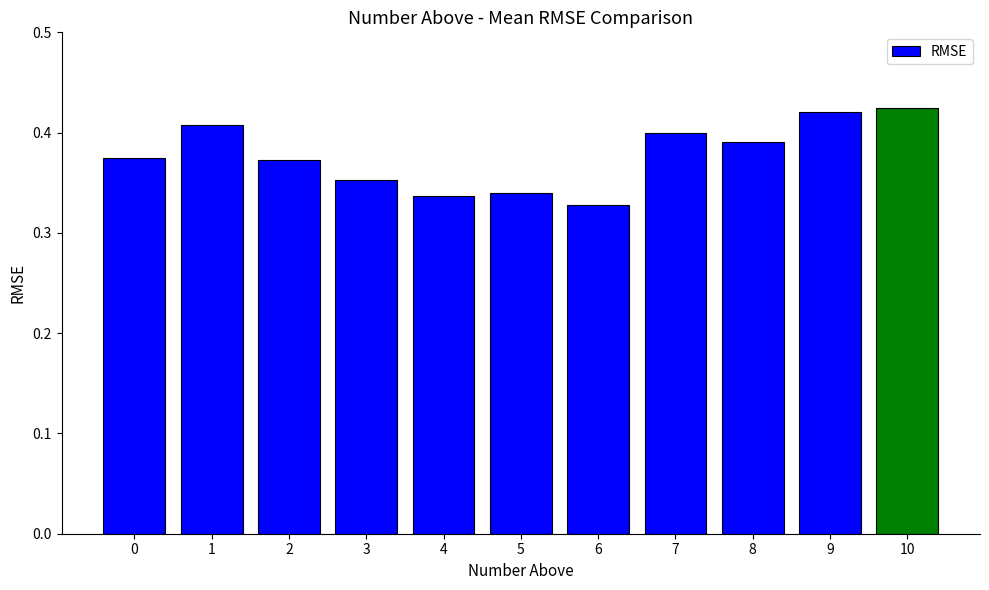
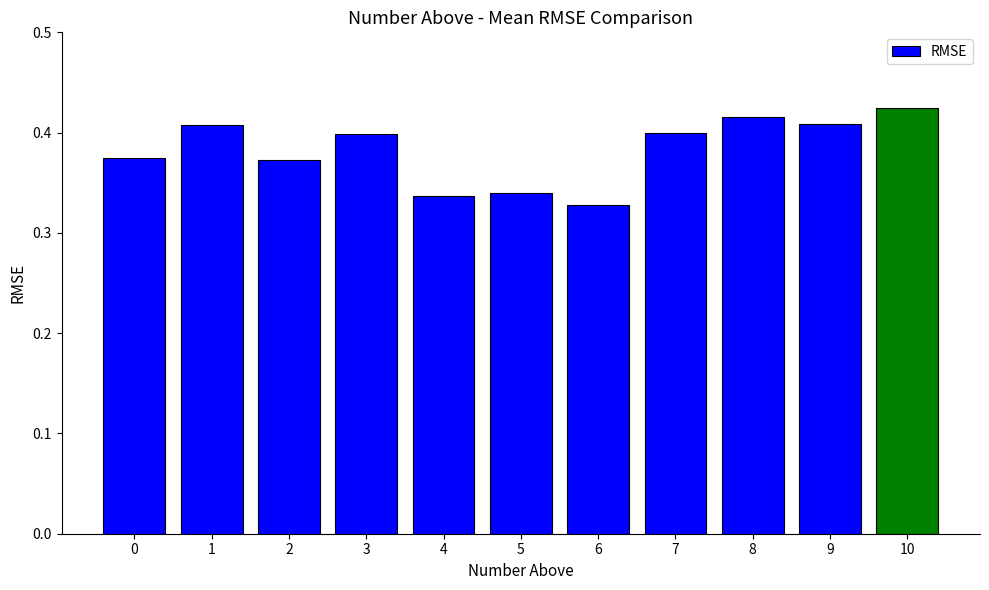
  {
    "0": 0.375,
    "1": 0.408,
    "2": 0.373,
-   "3": 0.353,
+   "3": 0.399,
    "4": 0.337,
    "5": 0.340,
    "6": 0.328,
    "7": 0.400,
-   "8": 0.391,
-   "9": 0.421,
+   "8": 0.416,
+   "9": 0.409,
    "10": 0.425
  }
